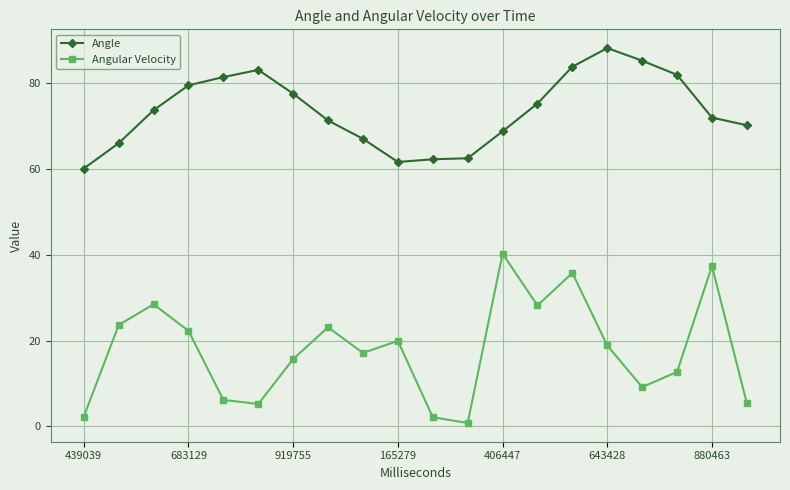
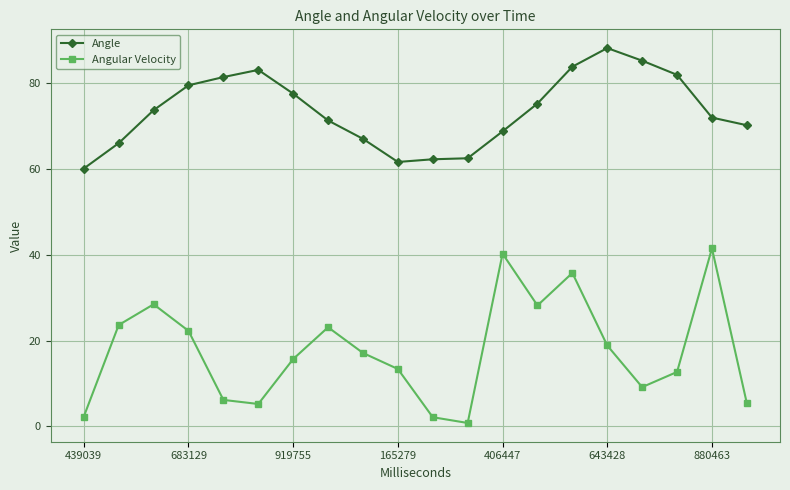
  {
    "Angle": {
      "439039": 60,
      "683129": 79,
      "919755": 77,
      "165279": 62,
      "406447": 69,
      "643428": 88,
      "880463": 72
    },
    "Angular Velocity": {
      "439039": 2,
      "683129": 22,
      "919755": 16,
-     "165279": 20,
+     "165279": 13,
      "406447": 40,
      "643428": 19,
-     "880463": 37
+     "880463": 41
    }
  }
